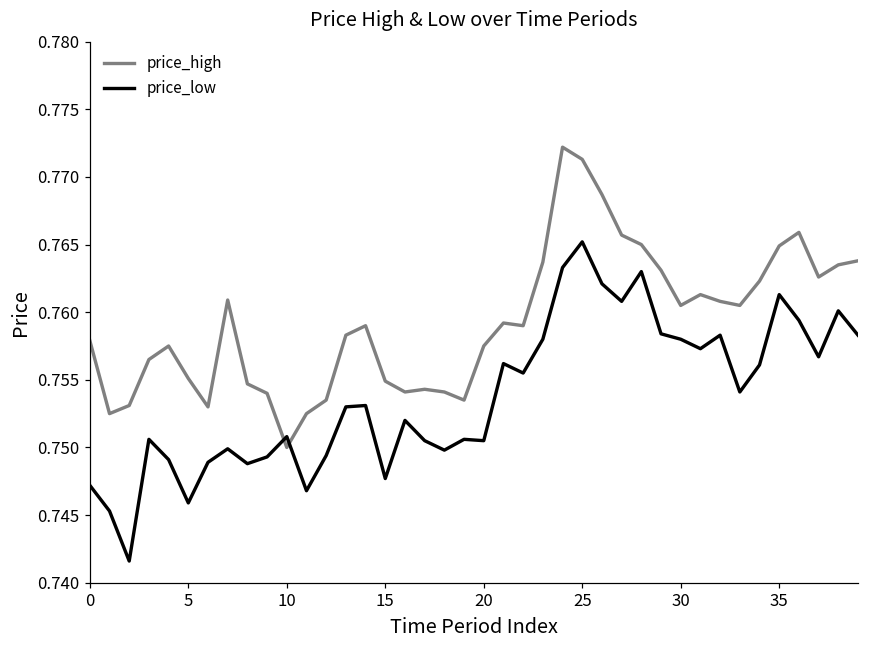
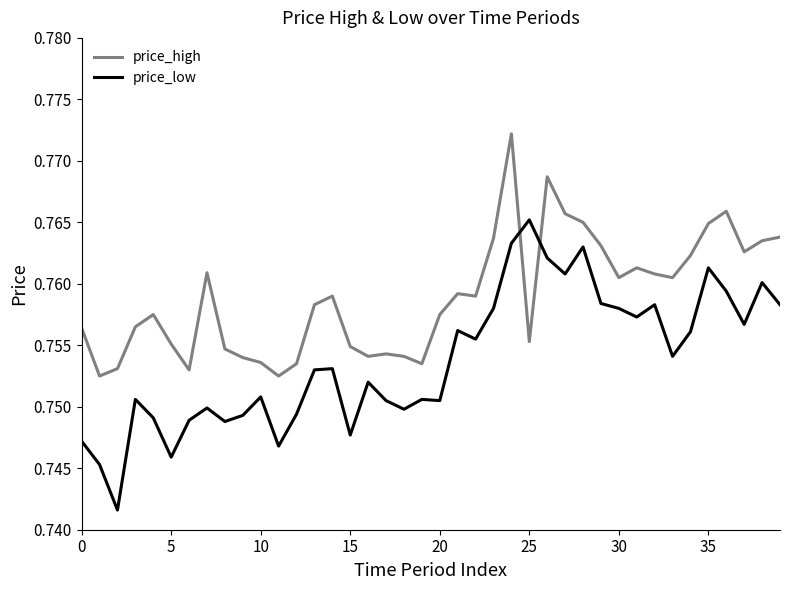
  {
    "price_high": {
-     "0": 0.7579,
+     "0": 0.7564,
      "5": 0.7551,
-     "10": 0.7500,
+     "10": 0.7536,
      "15": 0.7549,
      "20": 0.7575,
-     "25": 0.7713,
+     "25": 0.7553,
      "30": 0.7605,
      "35": 0.7649
    },
    "price_low": {
      "0": 0.7472,
      "5": 0.7459,
      "10": 0.7508,
      "15": 0.7477,
      "20": 0.7505,
      "25": 0.7652,
      "30": 0.7580,
      "35": 0.7613
    }
  }
